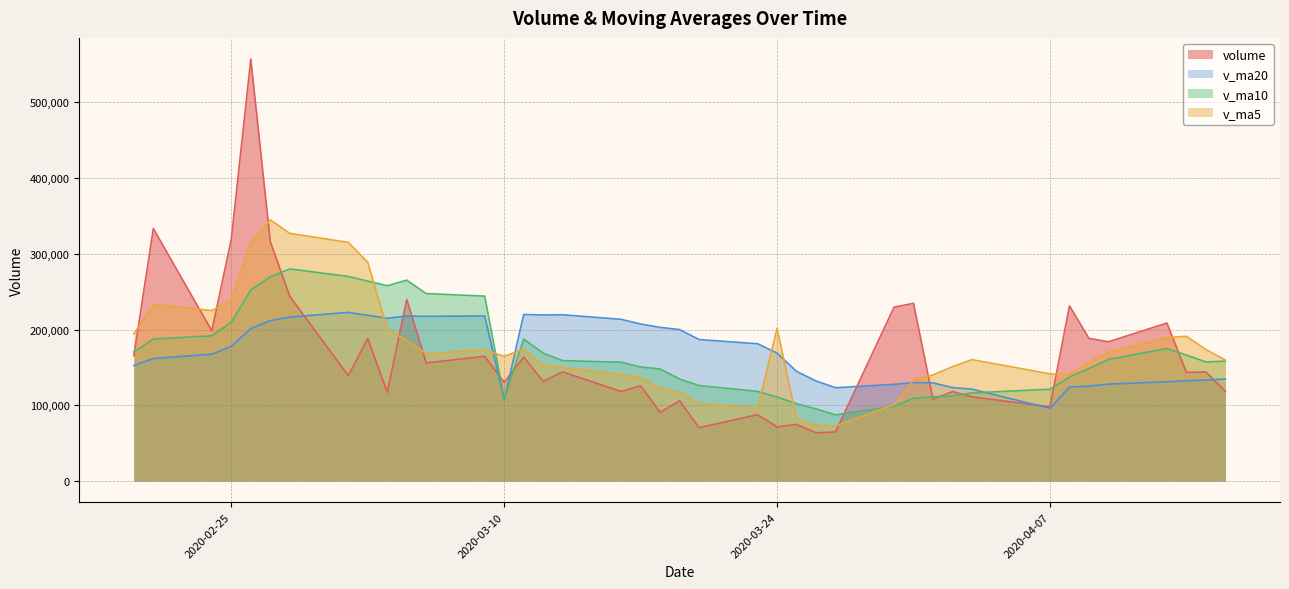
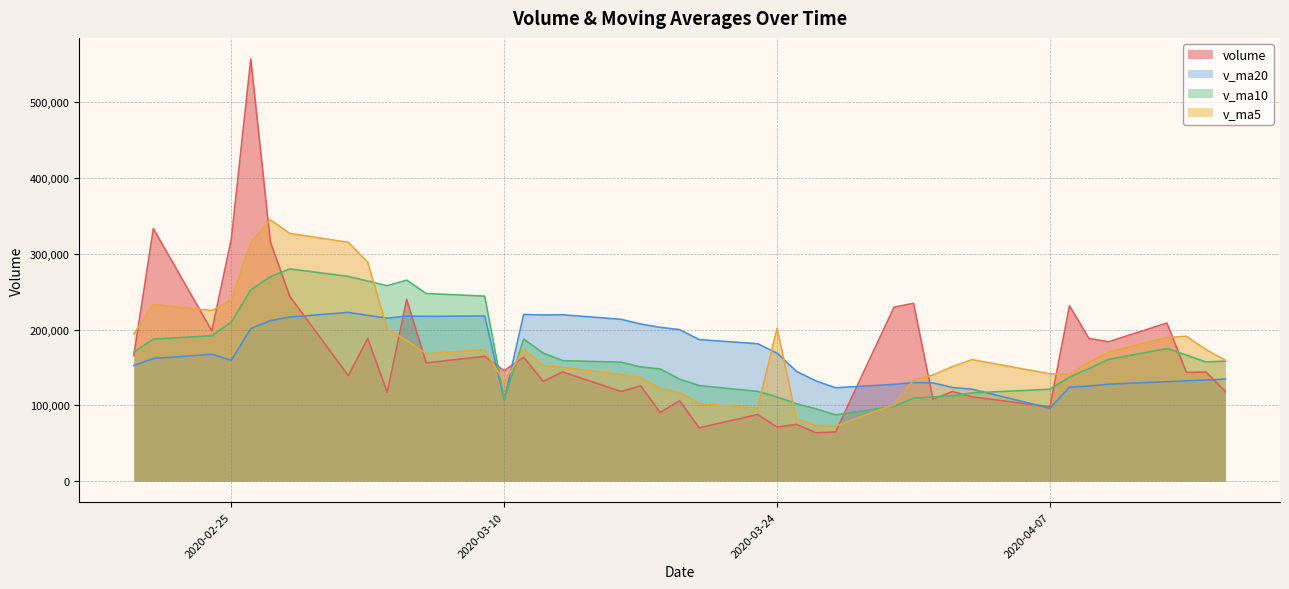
  {
    "volume": {
      "2020-02-25": "320,000",
-     "2020-03-10": "130,000",
+     "2020-03-10": "150,000",
      "2020-03-24": "70,000"
    },
    "v_ma20": {
-     "2020-02-25": "180,000",
+     "2020-02-25": "160,000",
      "2020-03-24": "170,000"
    },
    "v_ma10": {
      "2020-02-25": "210,000",
      "2020-03-24": "110,000",
      "2020-04-07": "120,000"
    },
    "v_ma5": {
      "2020-02-25": "240,000",
-     "2020-03-10": "160,000",
+     "2020-03-10": "130,000",
      "2020-03-24": "200,000",
      "2020-04-07": "140,000"
    }
  }
